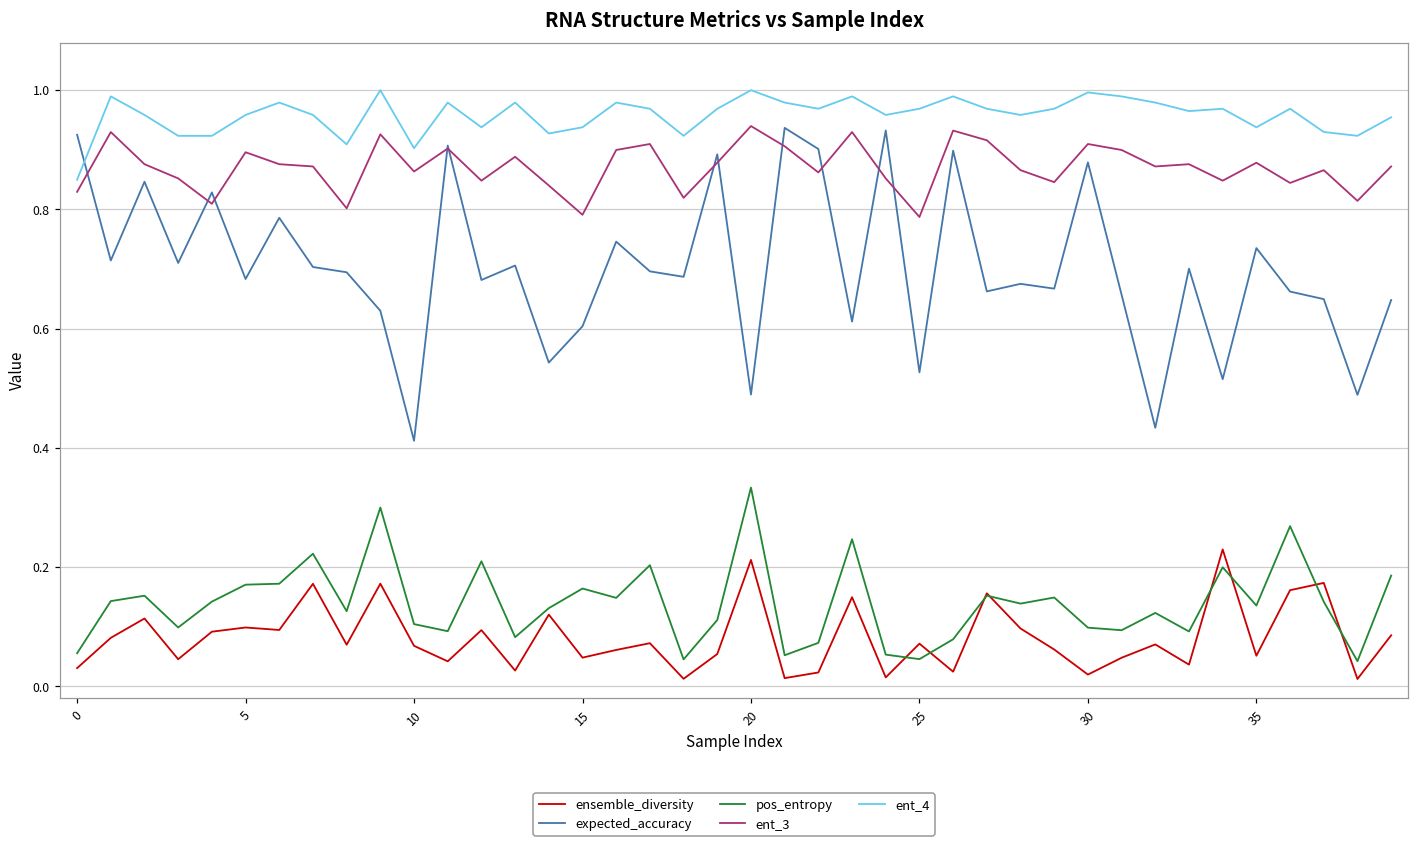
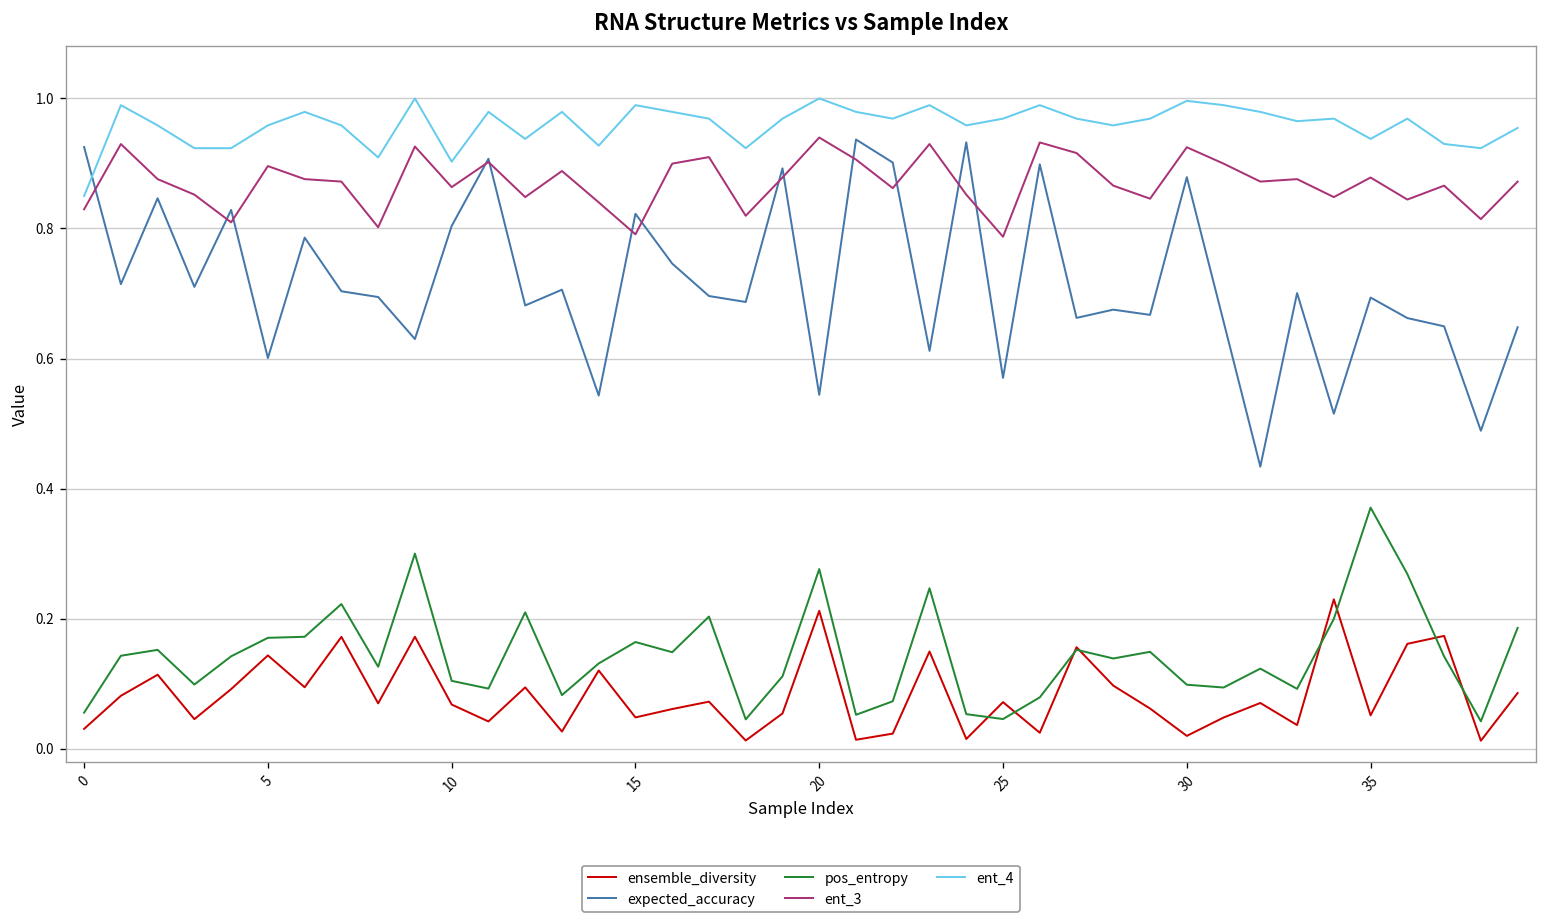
  {
    "ensemble_diversity": {
      "0": 0.03,
-     "5": 0.10,
+     "5": 0.14,
      "10": 0.07,
      "15": 0.05,
      "20": 0.21,
      "25": 0.07,
      "30": 0.02,
      "35": 0.05
    },
    "expected_accuracy": {
      "0": 0.93,
-     "5": 0.68,
-     "10": 0.41,
-     "15": 0.60,
-     "20": 0.49,
-     "25": 0.53,
+     "5": 0.60,
+     "10": 0.80,
+     "15": 0.82,
+     "20": 0.54,
+     "25": 0.57,
      "30": 0.88,
-     "35": 0.74
+     "35": 0.69
    },
    "pos_entropy": {
      "0": 0.06,
      "5": 0.17,
      "10": 0.10,
      "15": 0.16,
-     "20": 0.33,
+     "20": 0.28,
      "25": 0.05,
      "30": 0.10,
-     "35": 0.14
+     "35": 0.37
    },
    "ent_3": {
      "0": 0.83,
      "5": 0.90,
      "10": 0.86,
      "15": 0.79,
      "20": 0.94,
      "25": 0.79,
-     "30": 0.91,
+     "30": 0.92,
      "35": 0.88
    },
    "ent_4": {
      "0": 0.85,
      "5": 0.96,
      "10": 0.90,
-     "15": 0.94,
+     "15": 0.99,
      "20": 1.00,
      "25": 0.97,
      "30": 1.00,
      "35": 0.94
    }
  }
